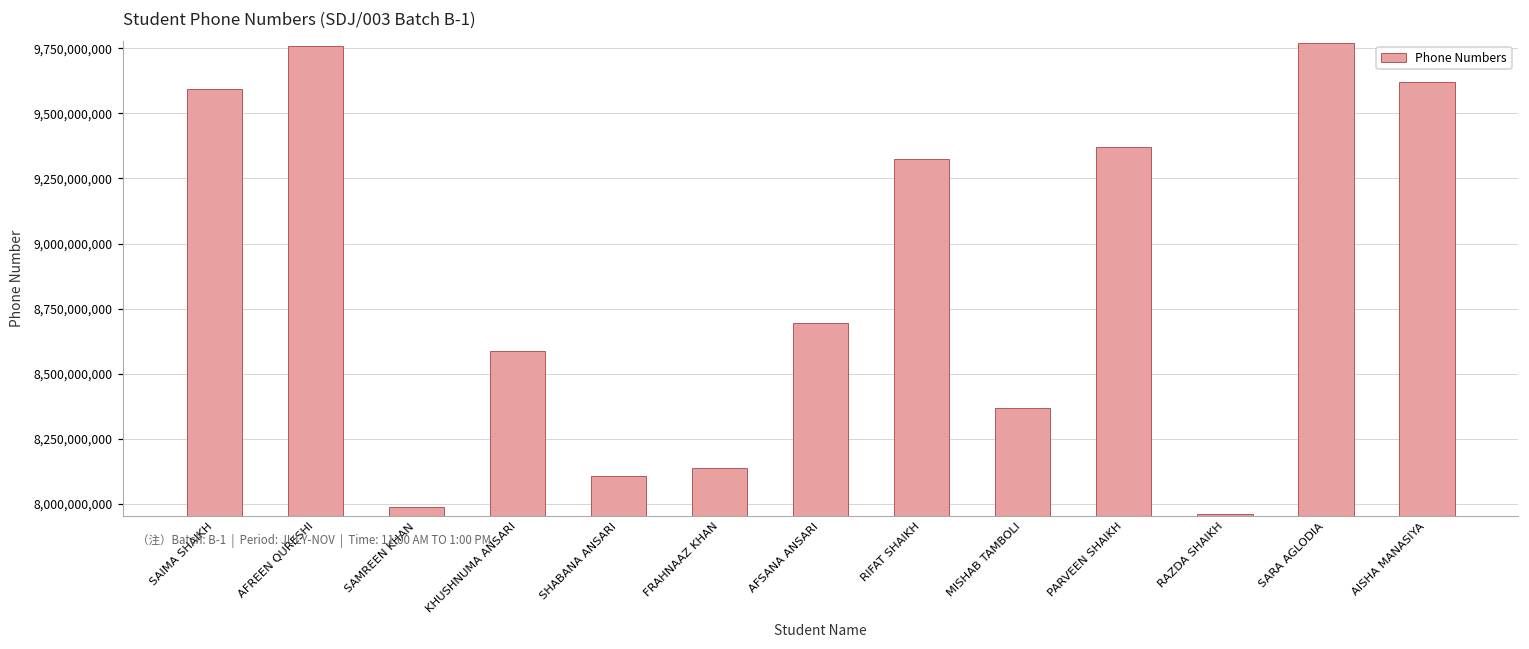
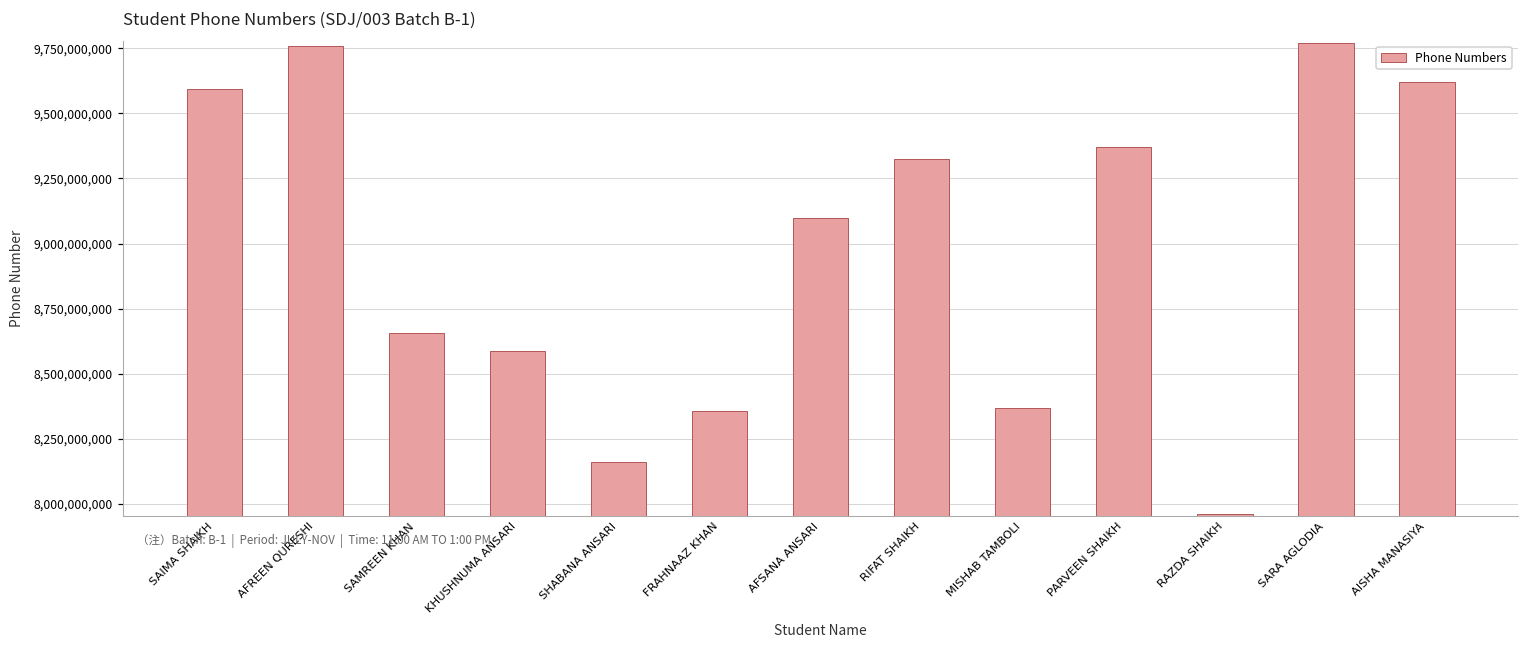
  {
    "SAIMA SHAIKH": "9,590,000,000",
    "AFREEN QURESHI": "9,760,000,000",
-   "SAMREEN KHAN": "7,990,000,000",
+   "SAMREEN KHAN": "8,660,000,000",
    "KHUSHNUMA ANSARI": "8,590,000,000",
-   "SHABANA ANSARI": "8,110,000,000",
-   "FRAHNAAZ KHAN": "8,140,000,000",
-   "AFSANA ANSARI": "8,690,000,000",
+   "SHABANA ANSARI": "8,160,000,000",
+   "FRAHNAAZ KHAN": "8,360,000,000",
+   "AFSANA ANSARI": "9,100,000,000",
    "RIFAT SHAIKH": "9,320,000,000",
    "MISHAB TAMBOLI": "8,370,000,000",
    "PARVEEN SHAIKH": "9,370,000,000",
    "RAZDA SHAIKH": "7,960,000,000",
    "SARA AGLODIA": "9,770,000,000",
    "AISHA MANASIYA": "9,620,000,000"
  }
